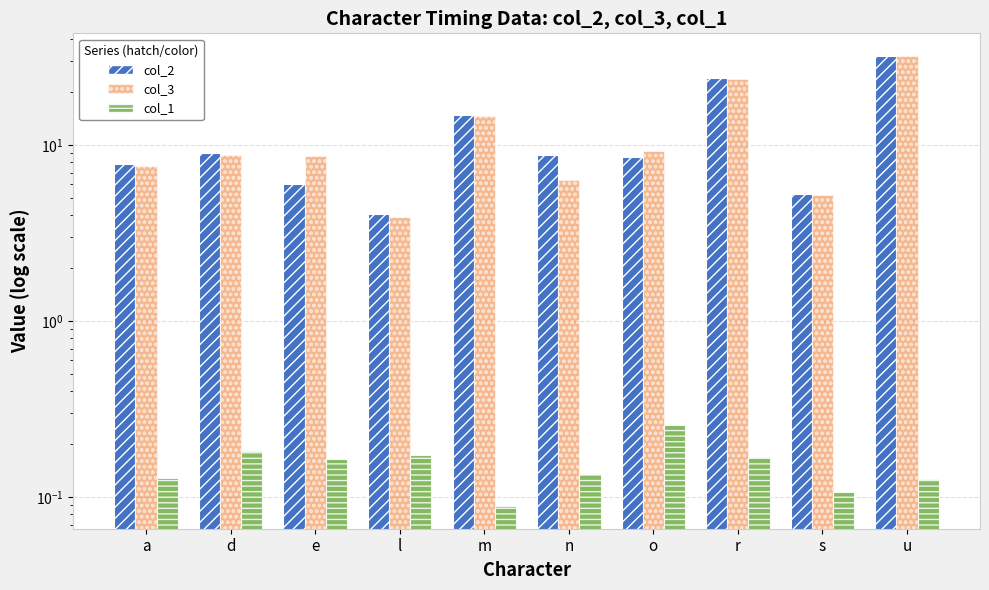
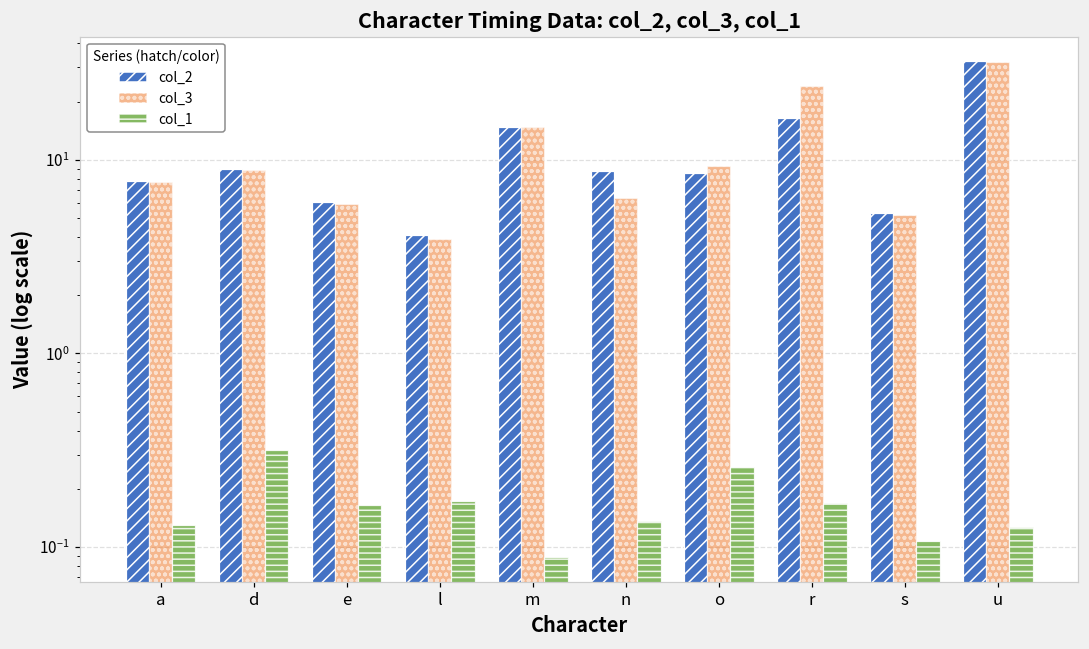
  {
    "col_2": {
      "a": 8,
      "d": 9,
      "e": 6,
      "l": 4,
      "m": 15,
      "n": 9,
      "o": 9,
-     "r": 24,
+     "r": 16,
      "s": 5.3,
      "u": 32
    },
    "col_3": {
      "a": 8,
      "d": 9,
-     "e": 9,
+     "e": 5.9,
      "l": 3.9,
      "m": 15,
      "n": 6.4,
      "o": 9,
      "r": 24,
      "s": 5.2,
      "u": 32
    },
    "col_1": {
      "a": 0.13,
-     "d": 0.18,
+     "d": 0.32,
      "e": 0.17,
      "l": 0.17,
      "m": 0.09,
      "n": 0.14,
      "o": 0.26,
      "r": 0.17,
      "s": 0.11,
      "u": 0.13
    }
  }
